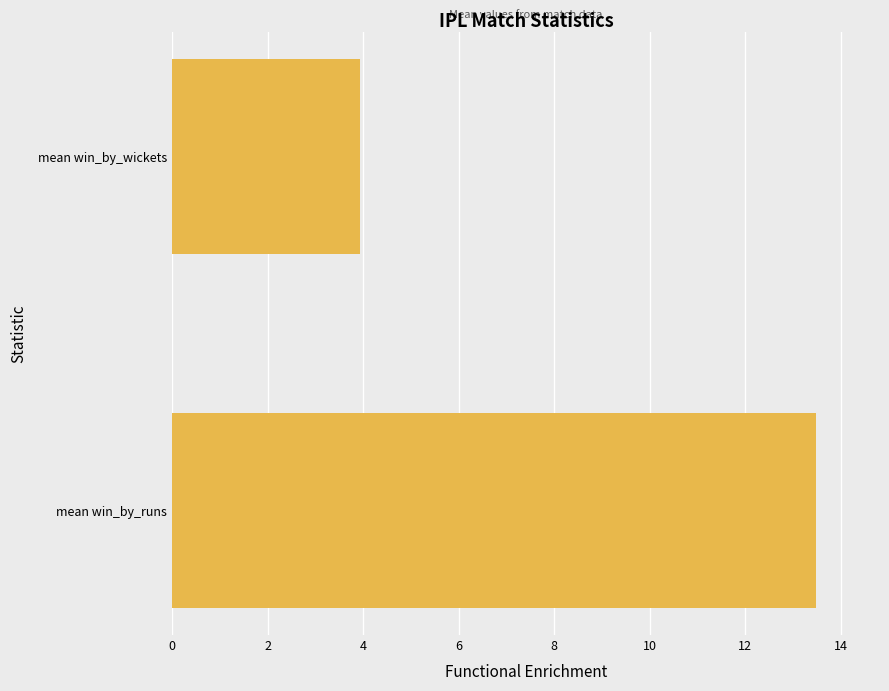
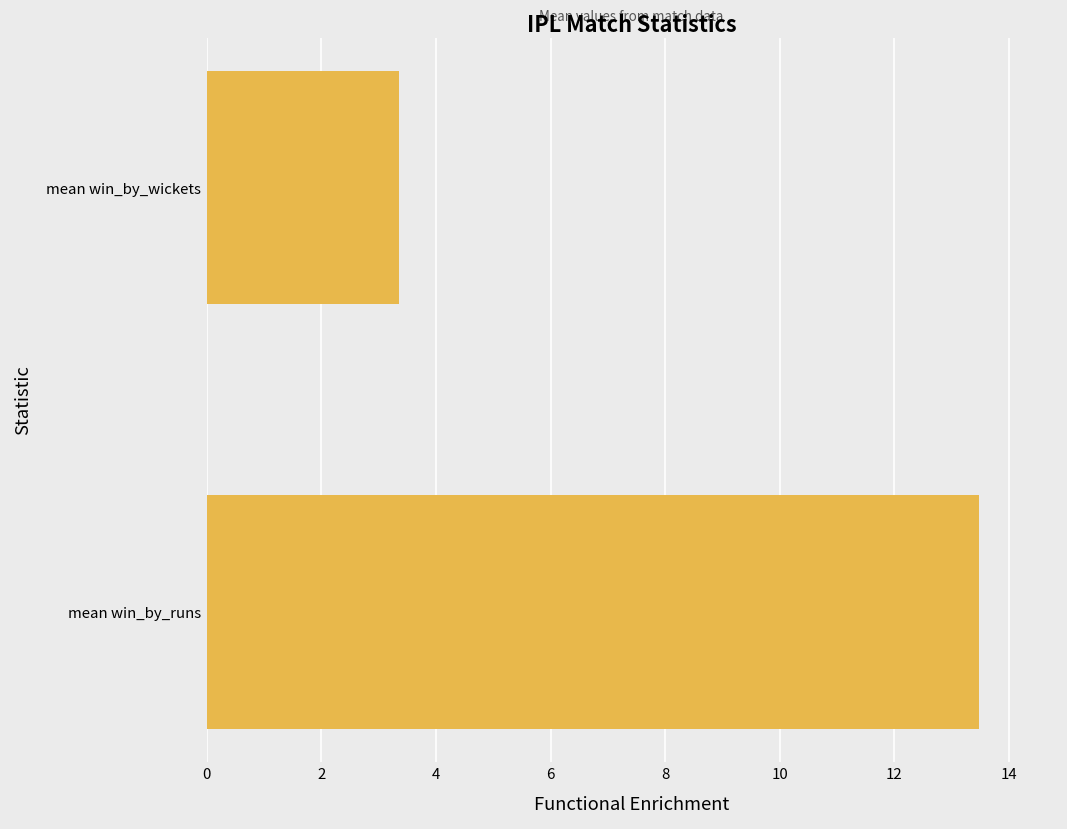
  {
-   "mean win_by_wickets": 3.9,
+   "mean win_by_wickets": 3.3,
    "mean win_by_runs": 13.5
  }
